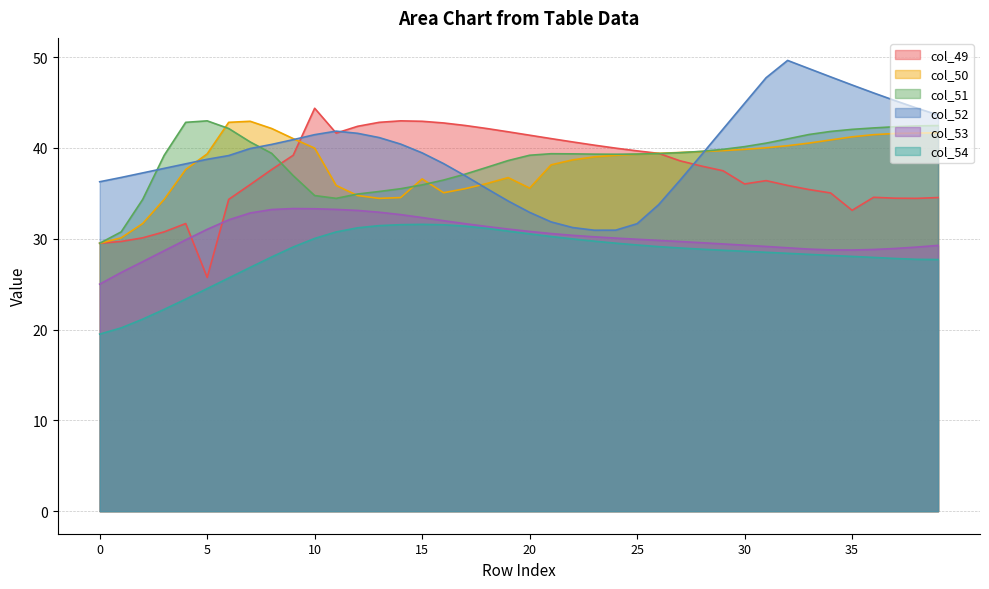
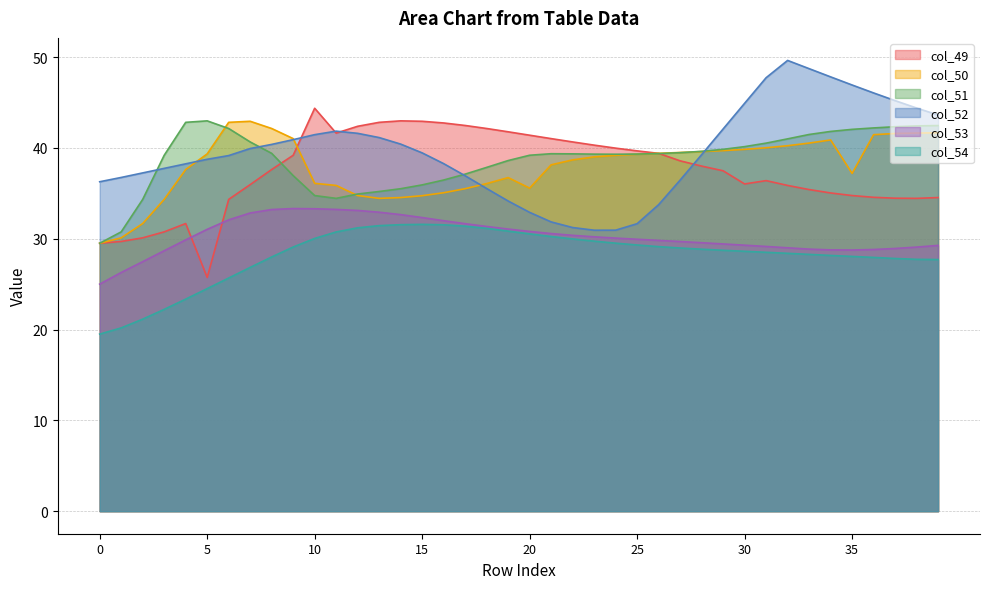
  {
    "col_49": {
      "5": 26,
      "10": 44,
      "15": 43,
      "20": 41,
      "25": 40,
      "30": 36,
-     "35": 33
+     "35": 35
    },
    "col_50": {
      "5": 39,
-     "10": 40,
-     "15": 37,
+     "10": 36,
+     "15": 35,
      "20": 36,
      "30": 40,
-     "35": 41
+     "35": 37
    }
  }
